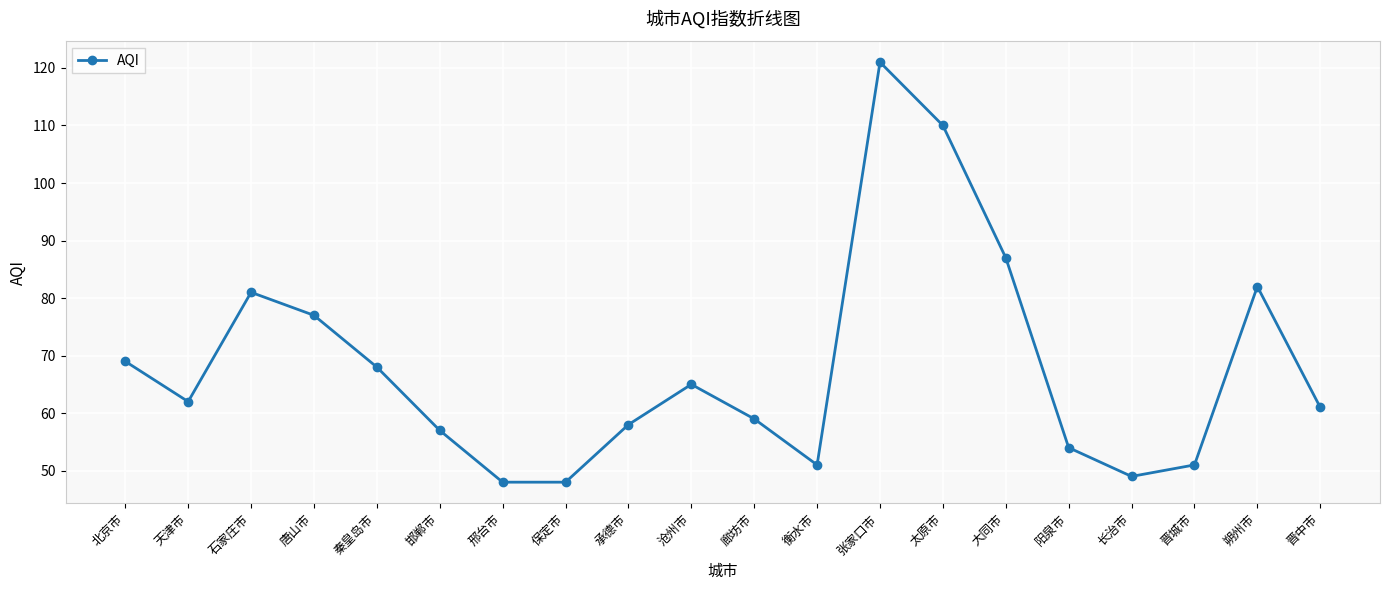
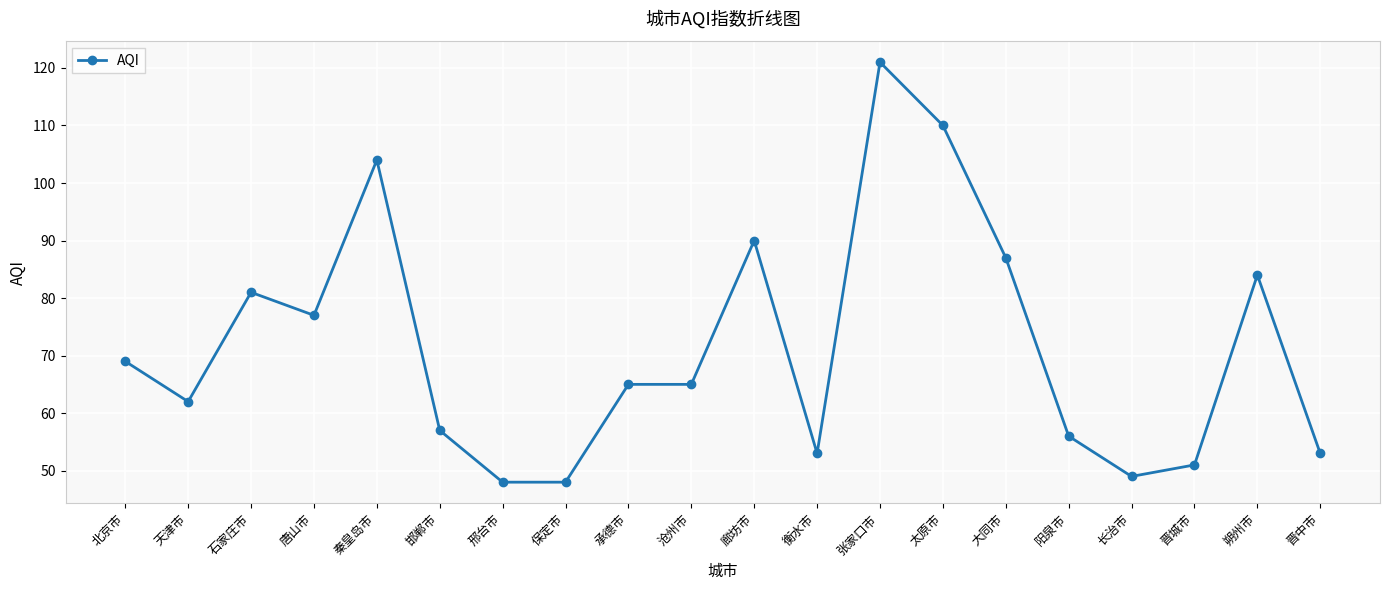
  {
    "北京市": 69,
    "天津市": 62,
    "石家庄市": 81,
    "唐山市": 77,
-   "秦皇岛市": 68,
+   "秦皇岛市": 104,
    "邯郸市": 57,
    "邢台市": 48,
    "保定市": 48,
-   "承德市": 58,
+   "承德市": 65,
    "沧州市": 65,
-   "廊坊市": 59,
-   "衡水市": 51,
+   "廊坊市": 90,
+   "衡水市": 53,
    "张家口市": 121,
    "太原市": 110,
    "大同市": 87,
-   "阳泉市": 54,
+   "阳泉市": 56,
    "长治市": 49,
    "晋城市": 51,
-   "朔州市": 82,
-   "晋中市": 61
+   "朔州市": 84,
+   "晋中市": 53
  }
